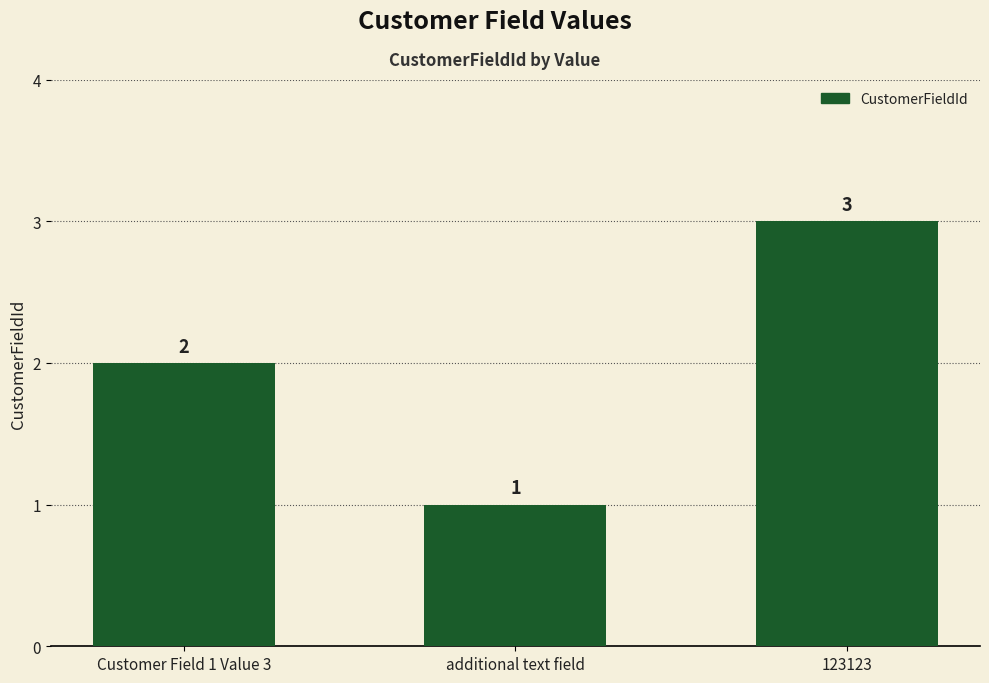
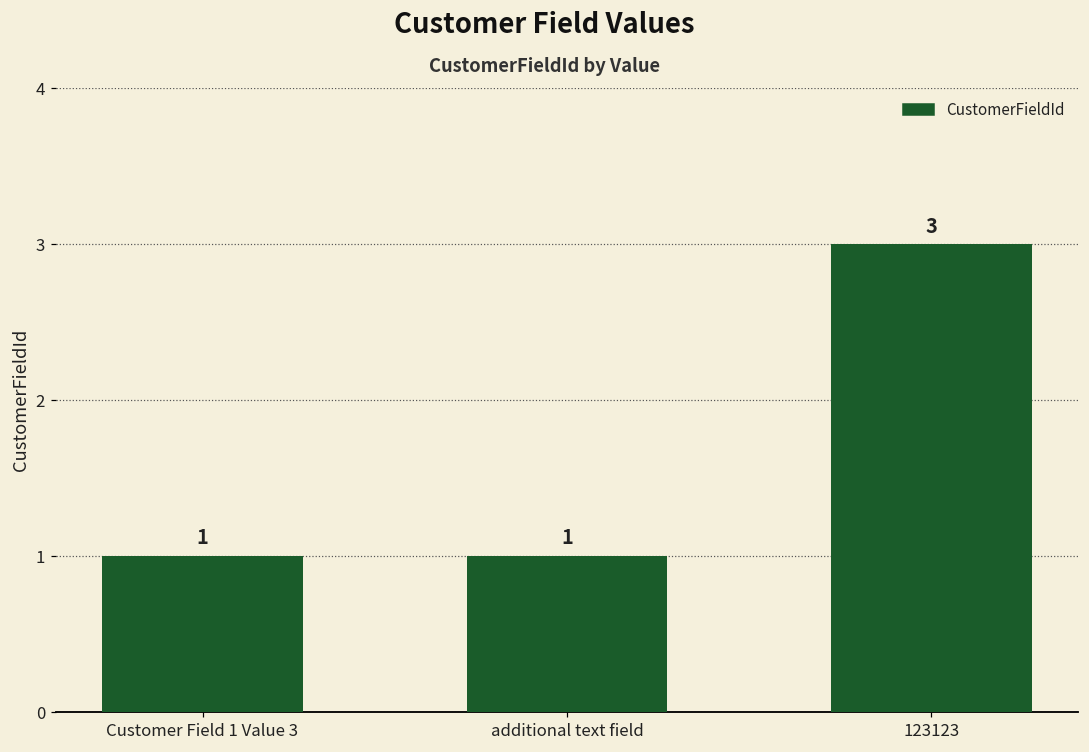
  {
-   "Customer Field 1 Value 3": 2,
+   "Customer Field 1 Value 3": 1,
    "additional text field": 1,
    "123123": 3
  }
